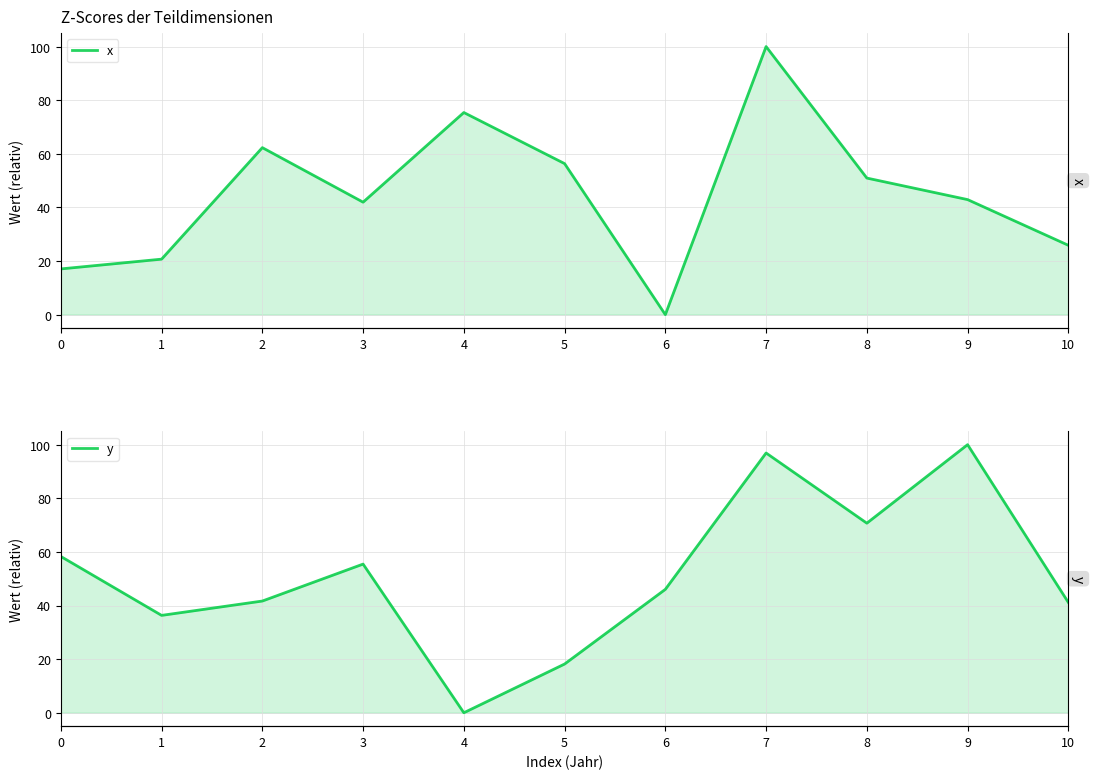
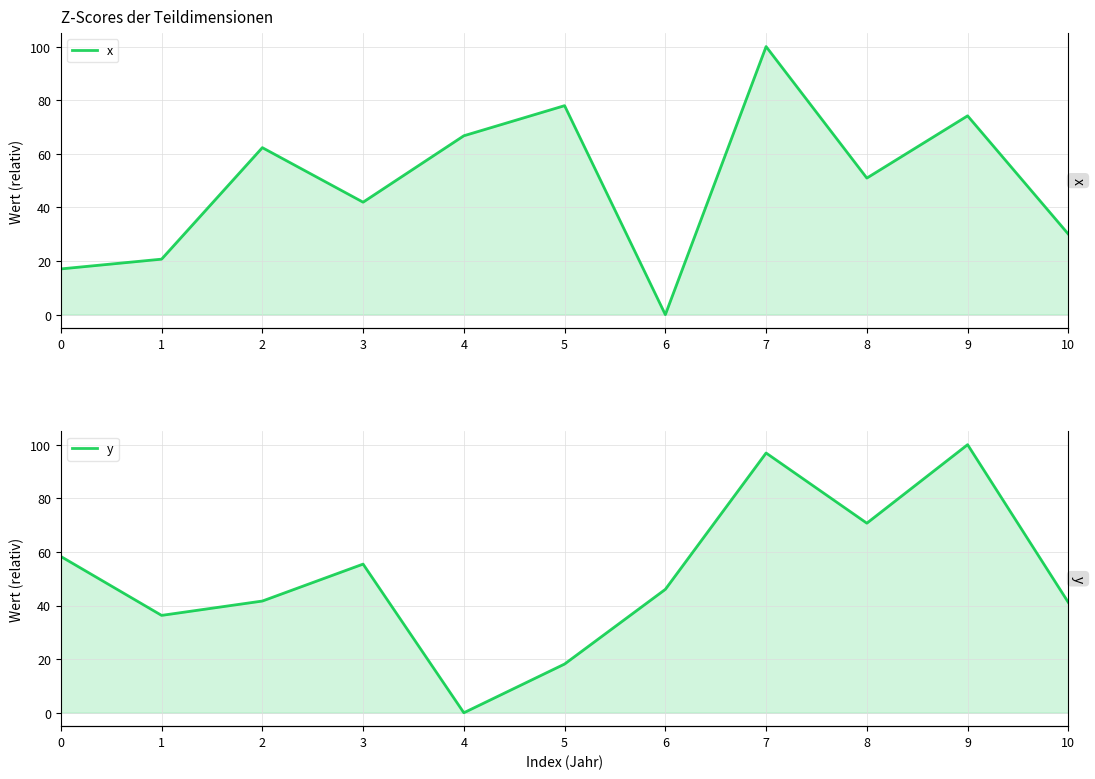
  {
    "Z-Scores der Teildimensionen": {
      "0": 17,
      "1": 21,
      "2": 62,
      "3": 42,
-     "4": 75,
-     "5": 56,
+     "4": 67,
+     "5": 78,
      "6": 0,
      "7": 100,
      "8": 51,
-     "9": 43,
-     "10": 26
+     "9": 74,
+     "10": 30
    }
  }
